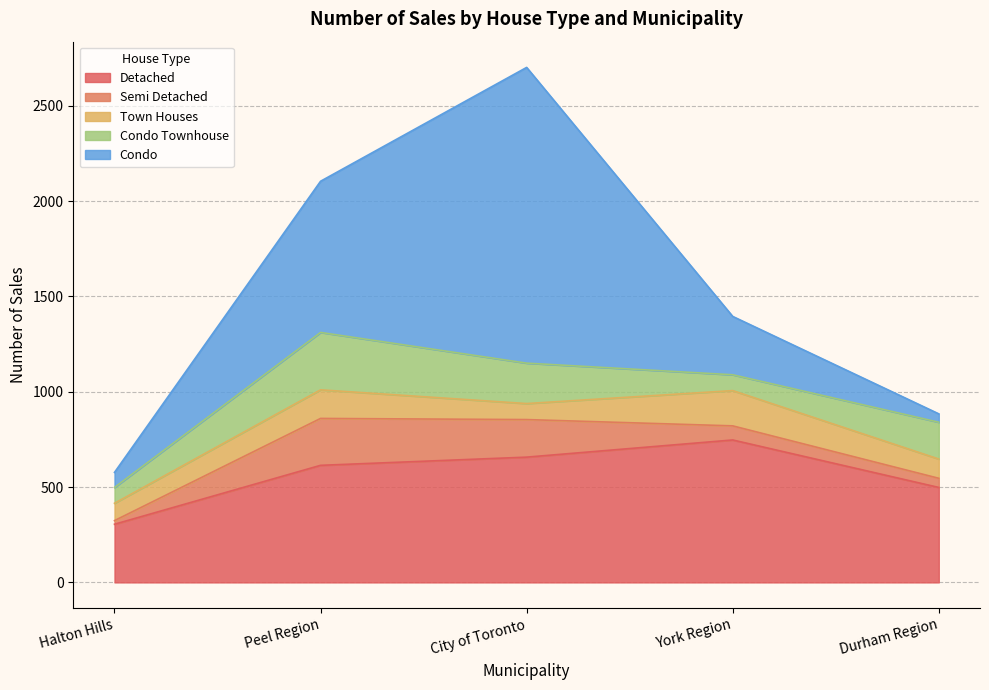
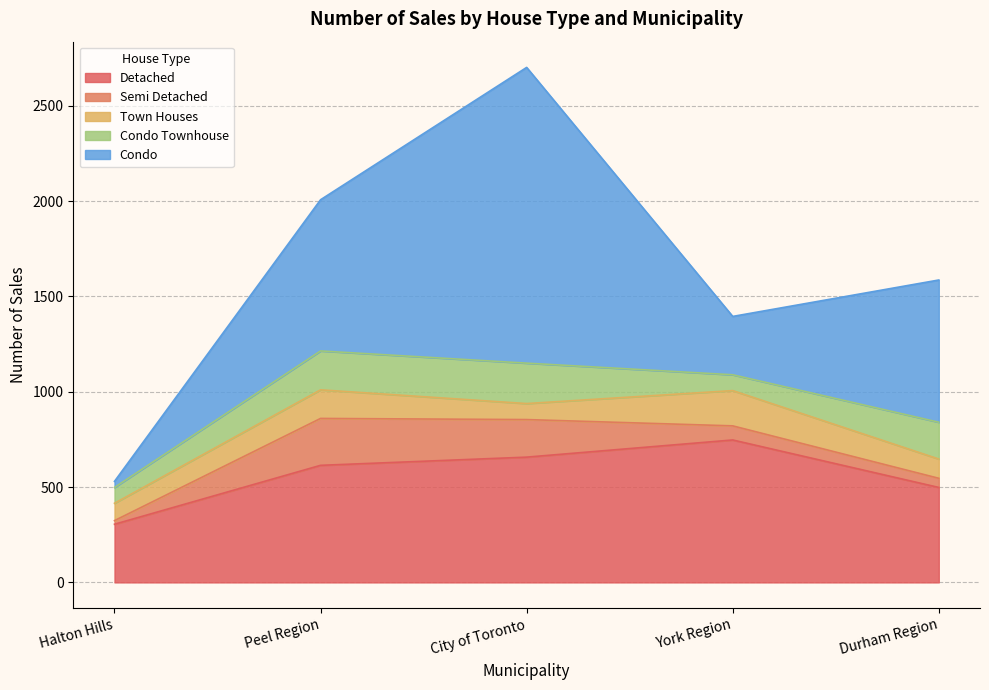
  {
    "Condo Townhouse": {
      "Halton Hills": 80,
-     "Peel Region": 300,
+     "Peel Region": 200,
      "City of Toronto": 210,
      "York Region": 80,
      "Durham Region": 190
    },
    "Condo": {
-     "Halton Hills": 80,
+     "Halton Hills": 30,
      "Peel Region": 790,
      "City of Toronto": 1550,
      "York Region": 310,
-     "Durham Region": 40
+     "Durham Region": 750
    }
  }
